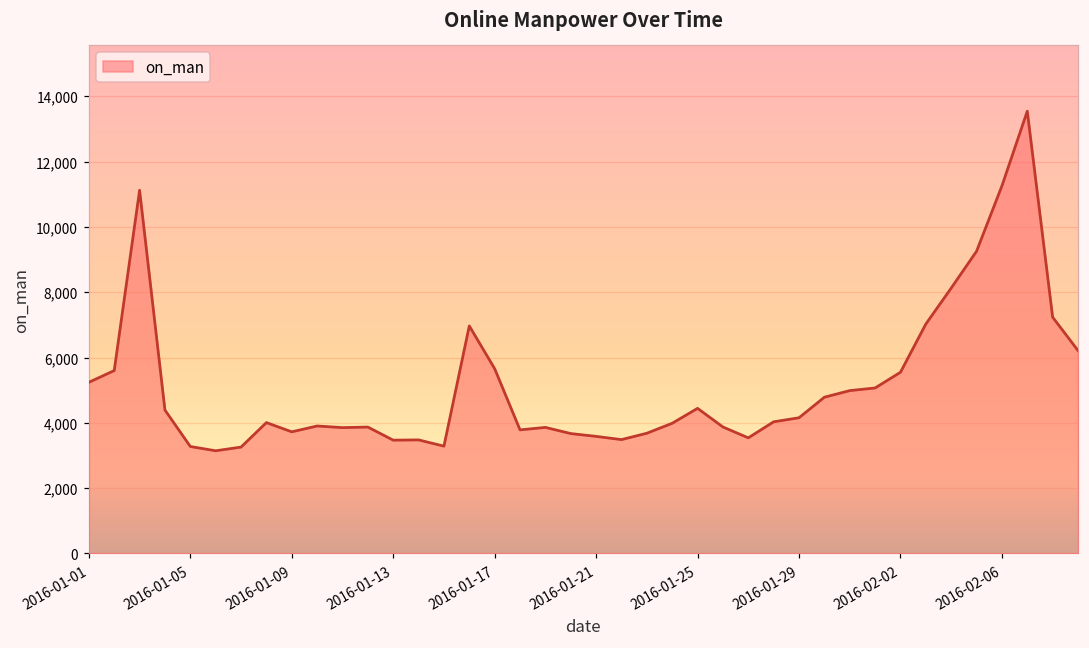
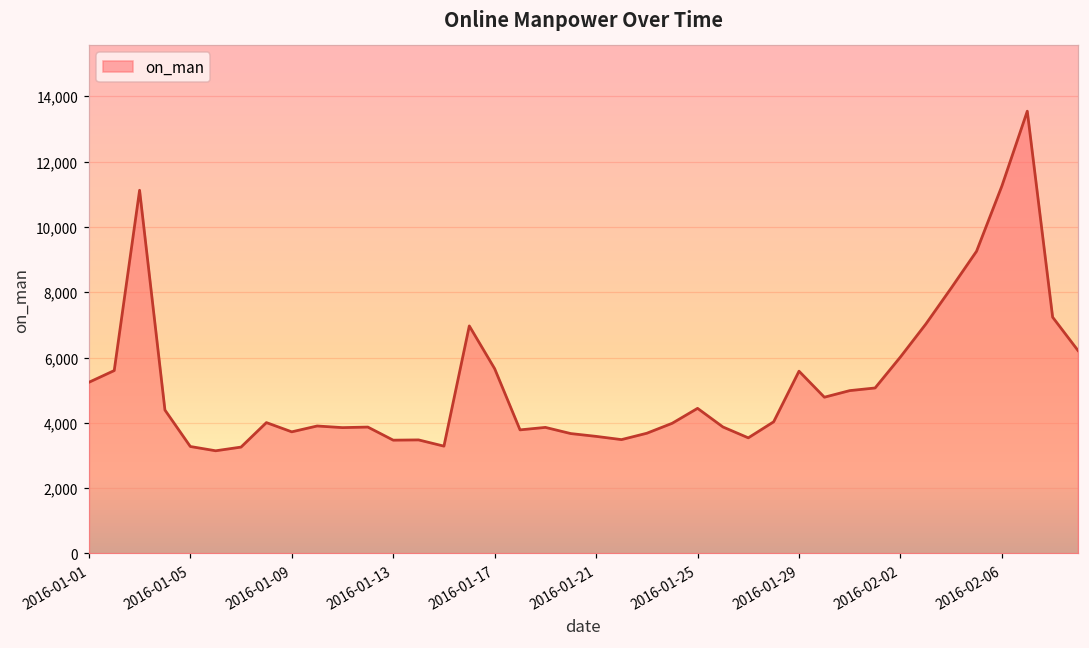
  {
    "2016-01-01": "5,200",
    "2016-01-05": "3,300",
    "2016-01-09": "3,700",
    "2016-01-13": "3,500",
    "2016-01-17": "5,700",
    "2016-01-21": "3,600",
    "2016-01-25": "4,400",
-   "2016-01-29": "4,200",
-   "2016-02-02": "5,500",
+   "2016-01-29": "5,600",
+   "2016-02-02": "6,000",
    "2016-02-06": "11,300"
  }
